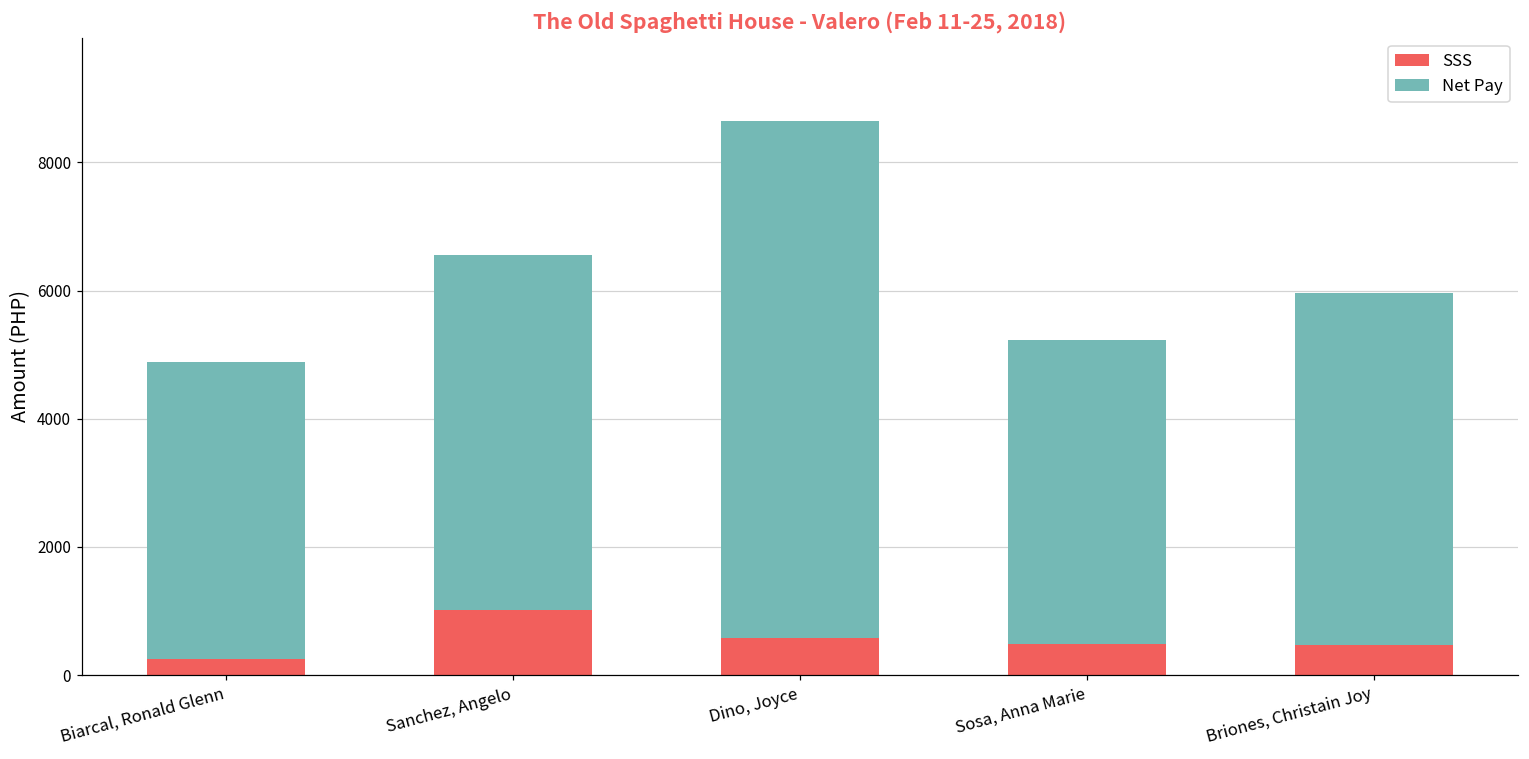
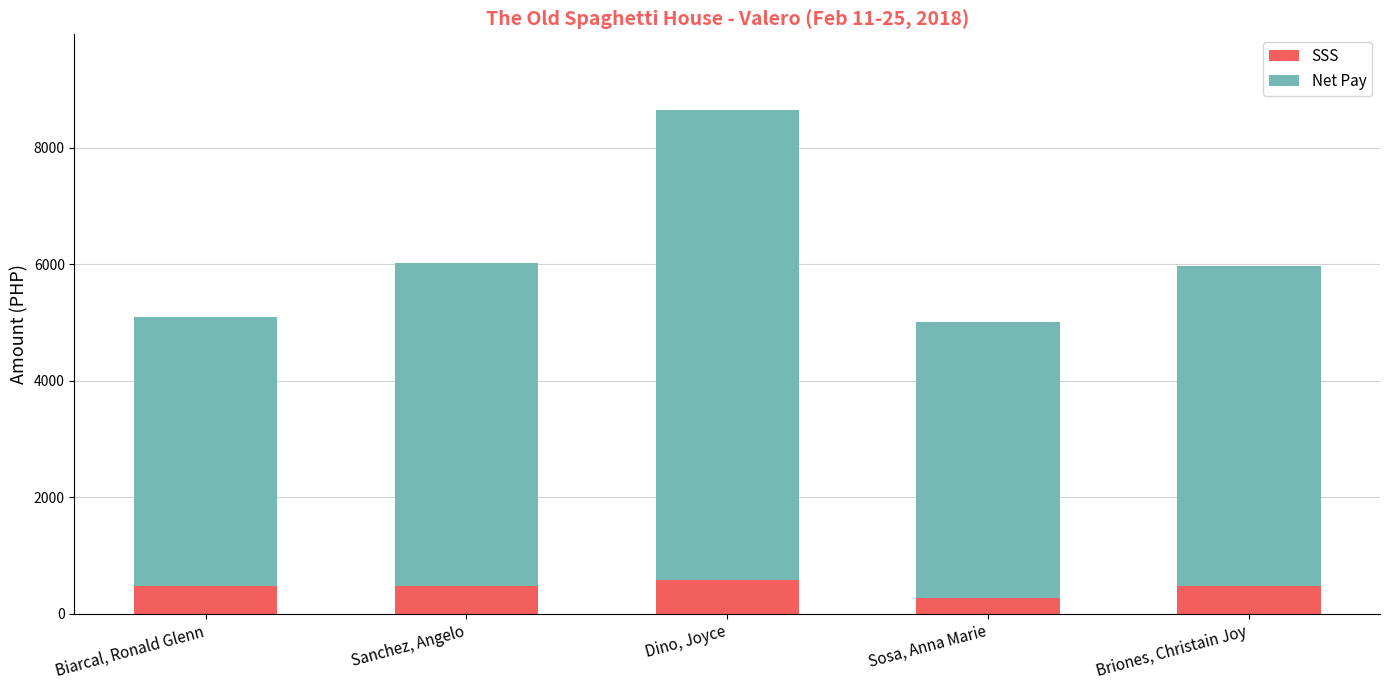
  {
    "SSS": {
-     "Biarcal, Ronald Glenn": 300,
-     "Sanchez, Angelo": 1000,
+     "Biarcal, Ronald Glenn": 500,
+     "Sanchez, Angelo": 500,
      "Dino, Joyce": 600,
-     "Sosa, Anna Marie": 500,
+     "Sosa, Anna Marie": 300,
      "Briones, Christain Joy": 500
    },
    "Net Pay": {
      "Biarcal, Ronald Glenn": 4600,
      "Sanchez, Angelo": 5500,
      "Dino, Joyce": 8100,
      "Sosa, Anna Marie": 4700,
      "Briones, Christain Joy": 5500
    }
  }
